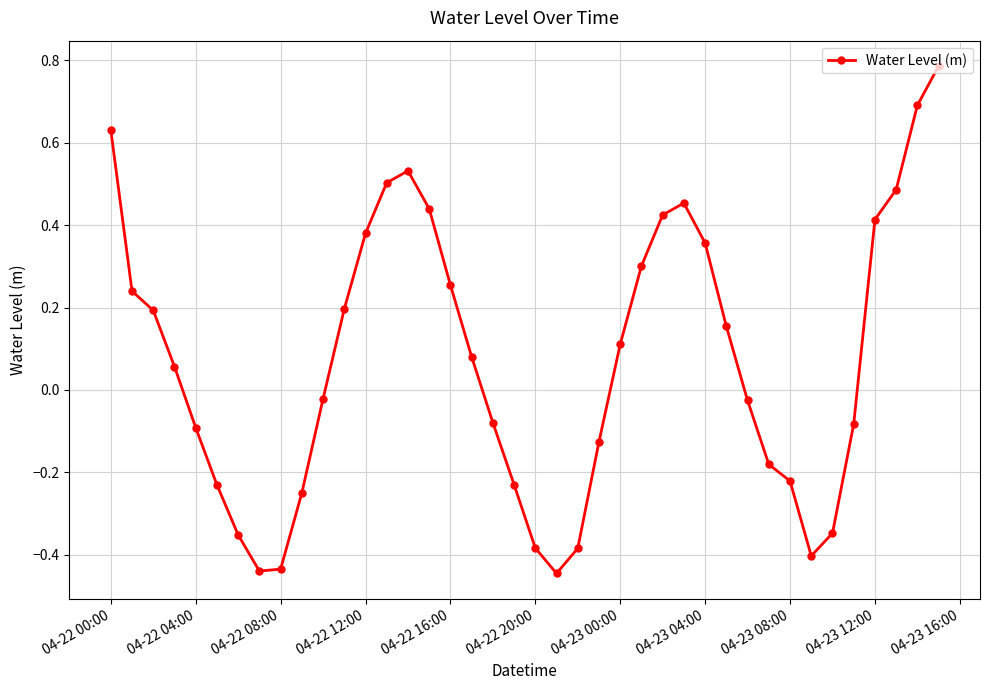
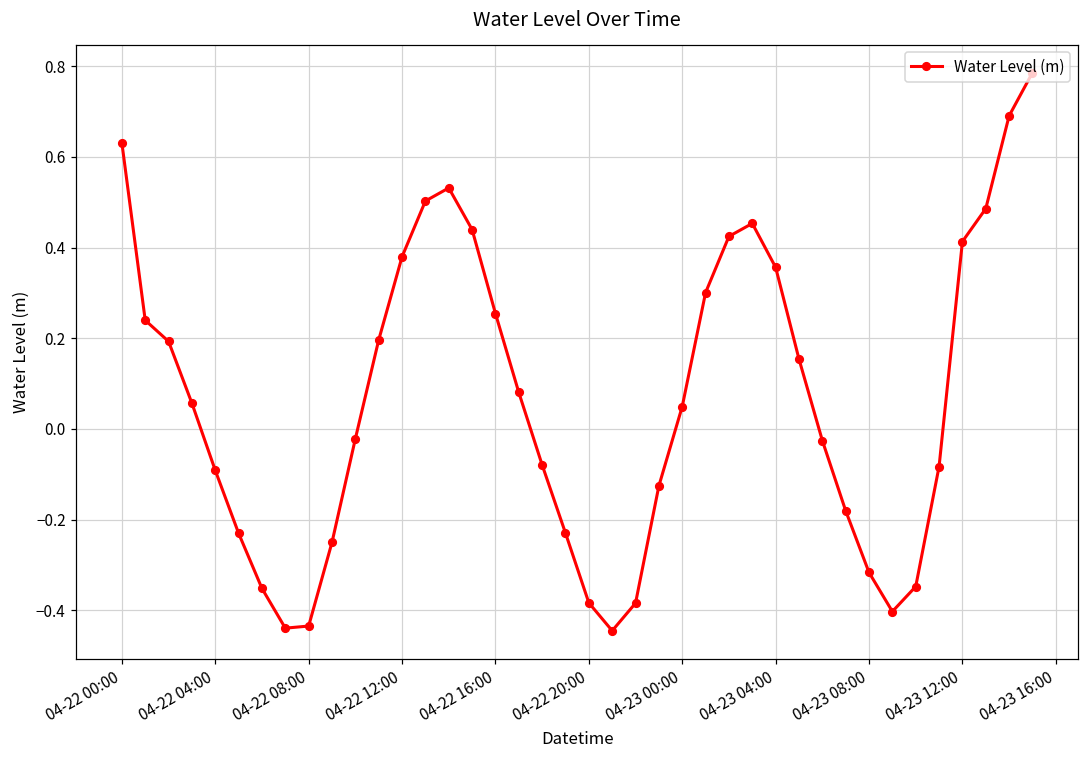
  {
    "04-22 00:00": 0.63,
    "04-22 04:00": -0.09,
    "04-22 08:00": -0.43,
    "04-22 12:00": 0.38,
    "04-22 16:00": 0.25,
    "04-22 20:00": -0.38,
-   "04-23 00:00": 0.11,
+   "04-23 00:00": 0.05,
    "04-23 04:00": 0.36,
-   "04-23 08:00": -0.22,
+   "04-23 08:00": -0.32,
    "04-23 12:00": 0.41
  }
